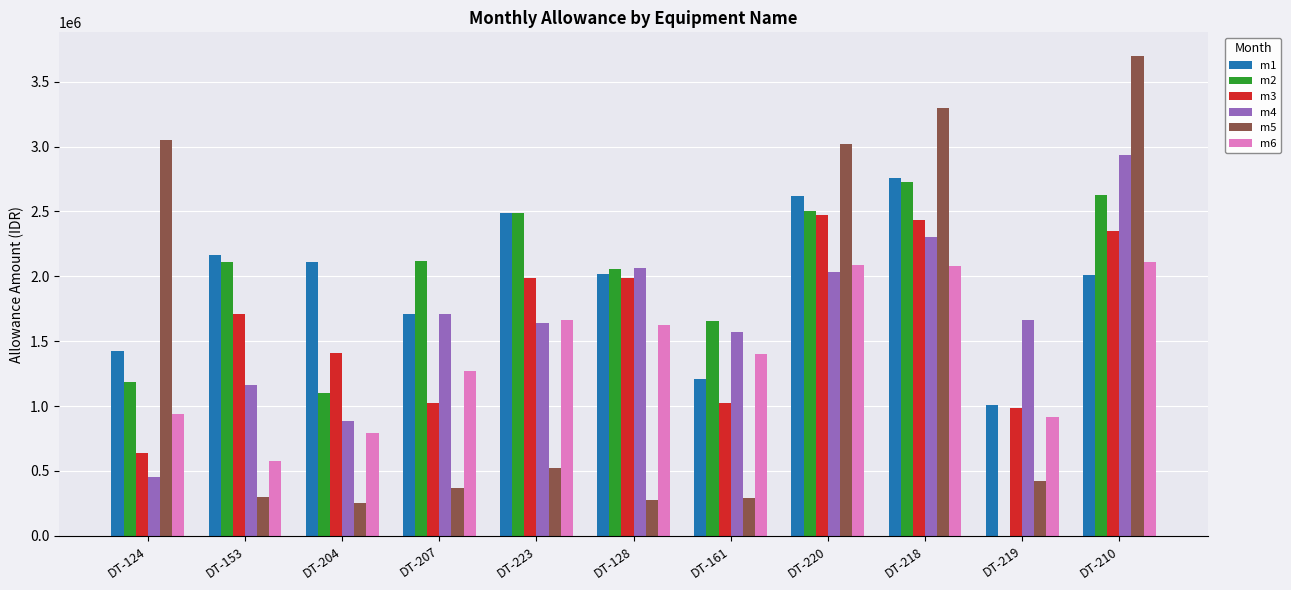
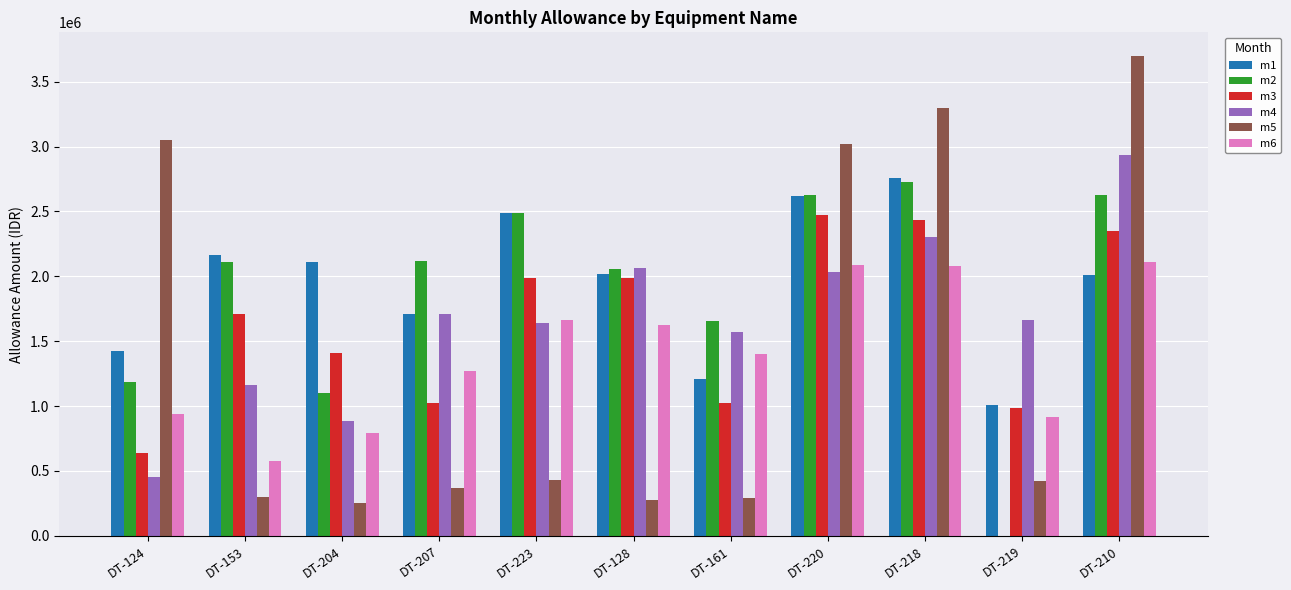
  {
    "m1": {
      "DT-124": 1420000,
      "DT-153": 2160000,
      "DT-204": 2110000,
      "DT-207": 1710000,
      "DT-223": 2490000,
      "DT-128": 2020000,
      "DT-161": 1210000,
      "DT-220": 2620000,
      "DT-218": 2760000,
      "DT-219": 1010000,
      "DT-210": 2010000
    },
    "m2": {
      "DT-124": 1190000,
      "DT-153": 2110000,
      "DT-204": 1100000,
      "DT-207": 2120000,
      "DT-223": 2490000,
      "DT-128": 2050000,
      "DT-161": 1660000,
-     "DT-220": 2510000,
+     "DT-220": 2620000,
      "DT-218": 2730000,
      "DT-219": 0,
      "DT-210": 2630000
    },
    "m3": {
      "DT-124": 640000,
      "DT-153": 1710000,
      "DT-204": 1410000,
      "DT-207": 1030000,
      "DT-223": 1980000,
      "DT-128": 1990000,
      "DT-161": 1020000,
      "DT-220": 2470000,
      "DT-218": 2440000,
      "DT-219": 980000,
      "DT-210": 2350000
    },
    "m4": {
      "DT-124": 460000,
      "DT-153": 1160000,
      "DT-204": 880000,
      "DT-207": 1710000,
      "DT-223": 1640000,
      "DT-128": 2060000,
      "DT-161": 1570000,
      "DT-220": 2040000,
      "DT-218": 2300000,
      "DT-219": 1660000,
      "DT-210": 2940000
    },
    "m5": {
      "DT-124": 3050000,
      "DT-153": 300000,
      "DT-204": 250000,
      "DT-207": 370000,
-     "DT-223": 520000,
+     "DT-223": 430000,
      "DT-128": 280000,
      "DT-161": 290000,
      "DT-220": 3020000,
      "DT-218": 3300000,
      "DT-219": 420000,
      "DT-210": 3700000
    },
    "m6": {
      "DT-124": 940000,
      "DT-153": 580000,
      "DT-204": 790000,
      "DT-207": 1270000,
      "DT-223": 1660000,
      "DT-128": 1620000,
      "DT-161": 1400000,
      "DT-220": 2090000,
      "DT-218": 2080000,
      "DT-219": 920000,
      "DT-210": 2110000
    }
  }
